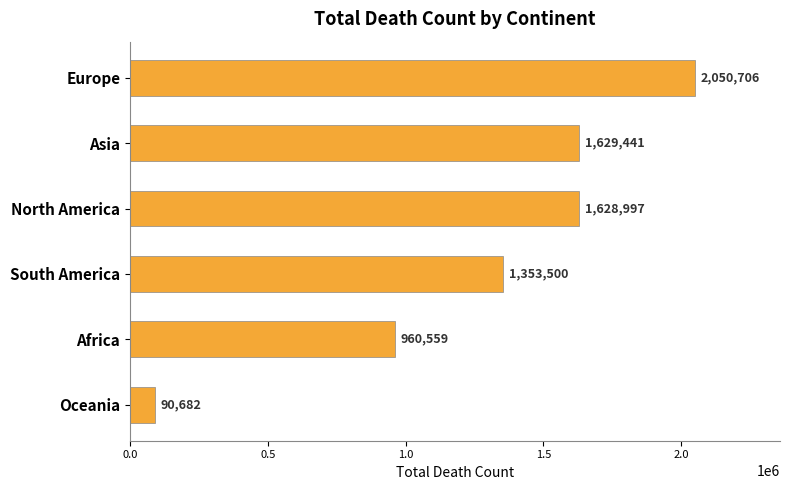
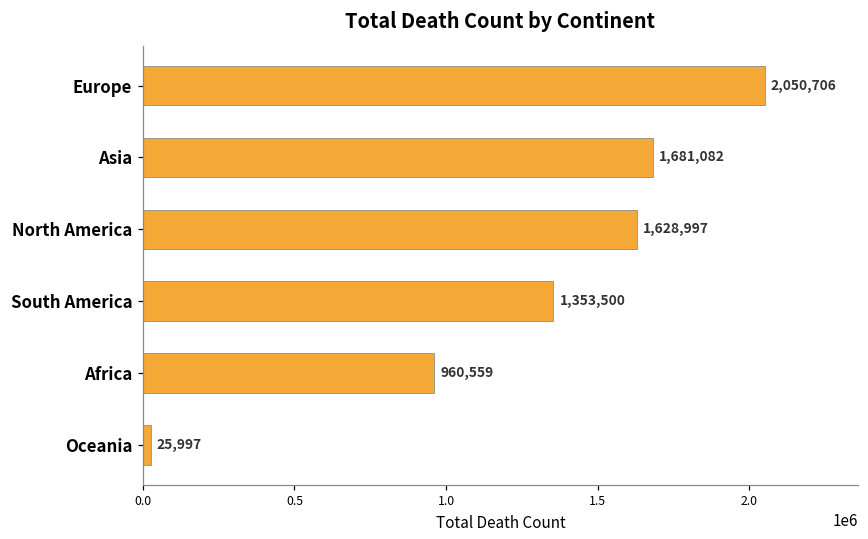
  {
    "Europe": "2,050,706",
-   "Asia": "1,629,441",
+   "Asia": "1,681,082",
    "North America": "1,628,997",
    "South America": "1,353,500",
    "Africa": "960,559",
-   "Oceania": "90,682"
+   "Oceania": "25,997"
  }
